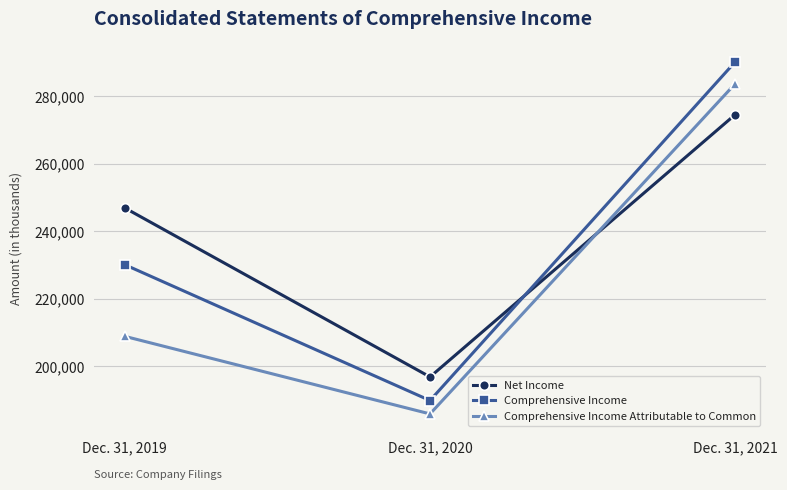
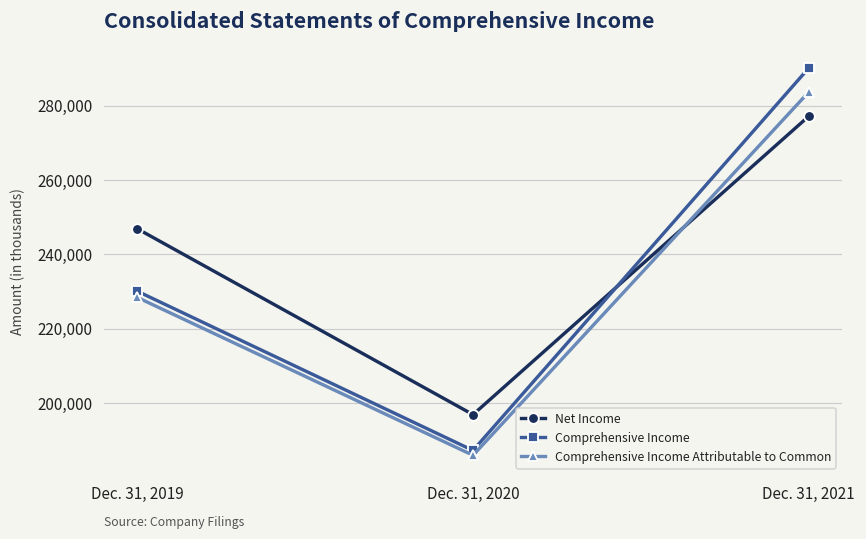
  {
    "Net Income": {
      "Dec. 31, 2019": "247,000",
      "Dec. 31, 2020": "197,000",
-     "Dec. 31, 2021": "275,000"
+     "Dec. 31, 2021": "277,000"
    },
    "Comprehensive Income": {
      "Dec. 31, 2019": "230,000",
-     "Dec. 31, 2020": "190,000",
+     "Dec. 31, 2020": "187,000",
      "Dec. 31, 2021": "290,000"
    },
    "Comprehensive Income Attributable to Common": {
-     "Dec. 31, 2019": "209,000",
+     "Dec. 31, 2019": "228,000",
      "Dec. 31, 2020": "186,000",
      "Dec. 31, 2021": "284,000"
    }
  }
